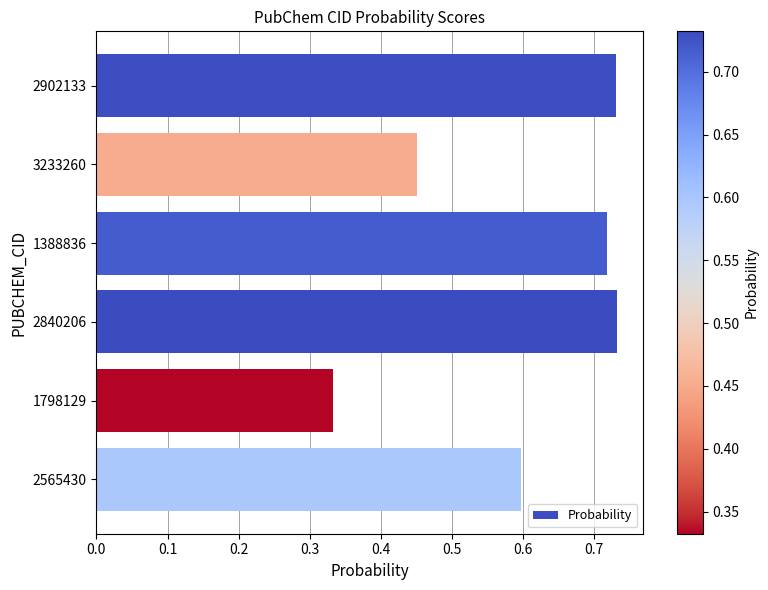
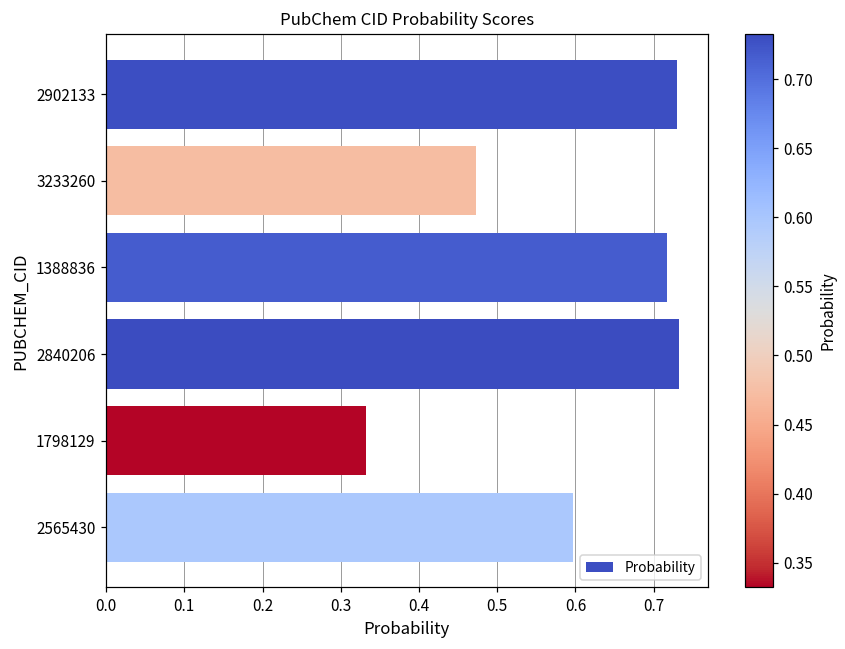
  {
    "2902133": 0.73,
-   "3233260": 0.45,
+   "3233260": 0.47,
    "1388836": 0.72,
    "2840206": 0.73,
    "1798129": 0.33,
    "2565430": 0.60
  }
